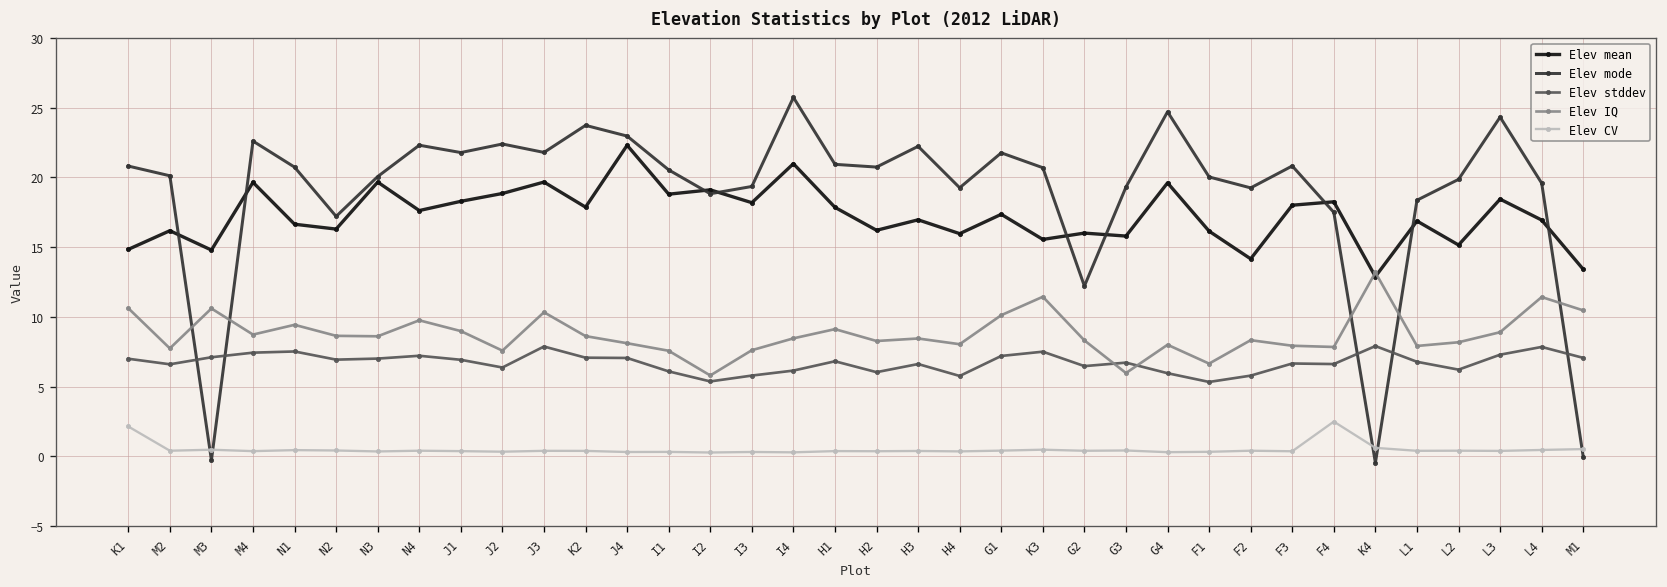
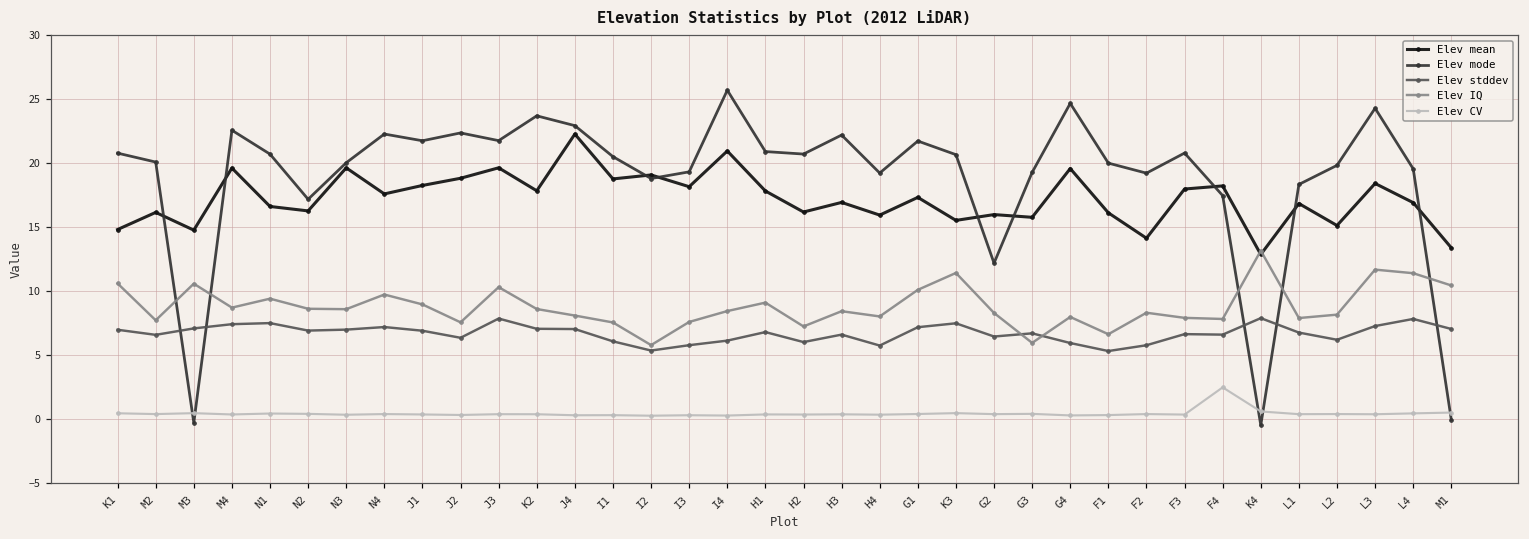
  {
    "Elev IQ": {
      "K1": 10.6,
      "M2": 7.7,
      "M3": 10.6,
      "M4": 8.7,
      "N1": 9.4,
      "N2": 8.6,
      "N3": 8.6,
      "N4": 9.8,
      "J1": 9.0,
      "J2": 7.6,
      "J3": 10.3,
      "K2": 8.6,
      "J4": 8.1,
      "I1": 7.6,
      "I2": 5.8,
      "I3": 7.6,
      "I4": 8.5,
      "H1": 9.1,
-     "H2": 8.3,
+     "H2": 7.3,
      "H3": 8.5,
      "H4": 8.0,
      "G1": 10.1,
      "K3": 11.4,
      "G2": 8.3,
      "G3": 6.0,
      "G4": 8.0,
      "F1": 6.7,
      "F2": 8.3,
      "F3": 7.9,
      "F4": 7.8,
      "K4": 13.2,
      "L1": 7.9,
      "L2": 8.2,
-     "L3": 8.9,
+     "L3": 11.7,
      "L4": 11.4,
      "M1": 10.5
    },
    "Elev CV": {
-     "K1": 2.1,
+     "K1": 0.5,
      "M2": 0.4,
      "M3": 0.5,
      "M4": 0.4,
      "N1": 0.5,
      "N2": 0.4,
      "N3": 0.4,
      "N4": 0.4,
      "J1": 0.4,
      "J2": 0.3,
      "J3": 0.4,
      "K2": 0.4,
      "J4": 0.3,
      "I1": 0.3,
      "I2": 0.3,
      "I3": 0.3,
      "I4": 0.3,
      "H1": 0.4,
      "H2": 0.4,
      "H3": 0.4,
      "H4": 0.4,
      "G1": 0.4,
      "K3": 0.5,
      "G2": 0.4,
      "G3": 0.4,
      "G4": 0.3,
      "F1": 0.3,
      "F2": 0.4,
      "F3": 0.4,
      "F4": 2.5,
      "K4": 0.6,
      "L1": 0.4,
      "L2": 0.4,
      "L3": 0.4,
      "L4": 0.5,
      "M1": 0.5
    }
  }
